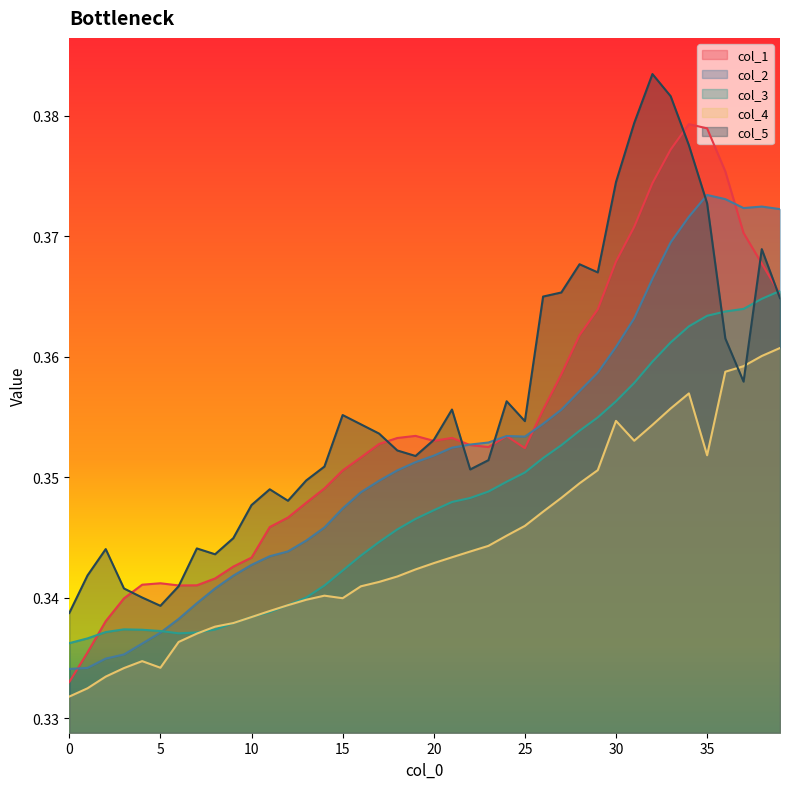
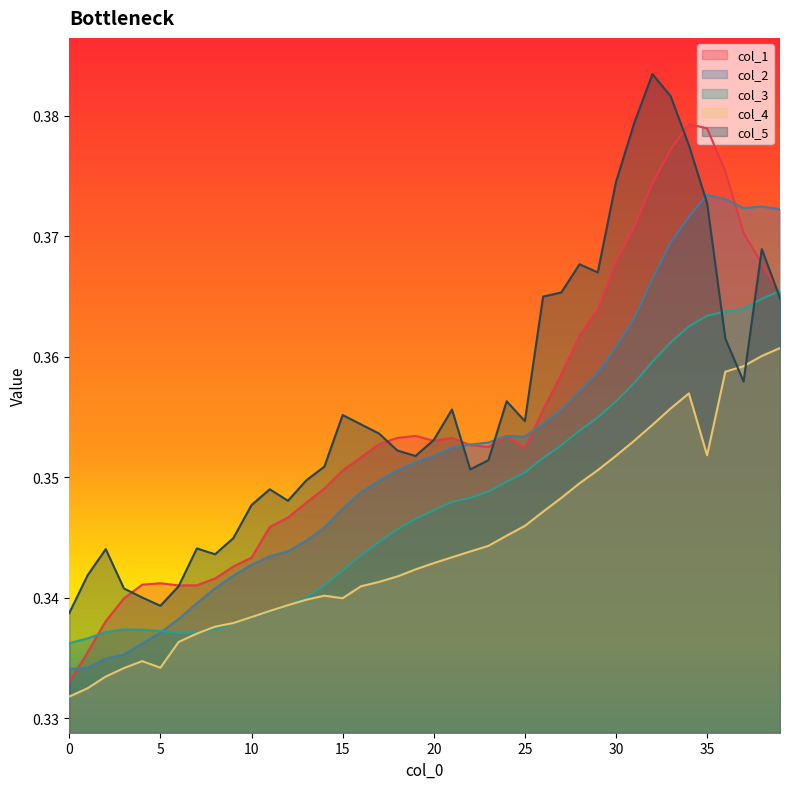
  {
    "col_1": {
      "0": 0.3330,
      "5": 0.3412,
      "10": 0.3433,
      "15": 0.3506,
      "25": 0.3524,
      "30": 0.3679
    },
    "col_4": {
      "0": 0.3318,
      "5": 0.3342,
      "15": 0.3399,
      "20": 0.3429,
      "25": 0.3459,
-     "30": 0.3547,
+     "30": 0.3518,
      "35": 0.3518
    }
  }
